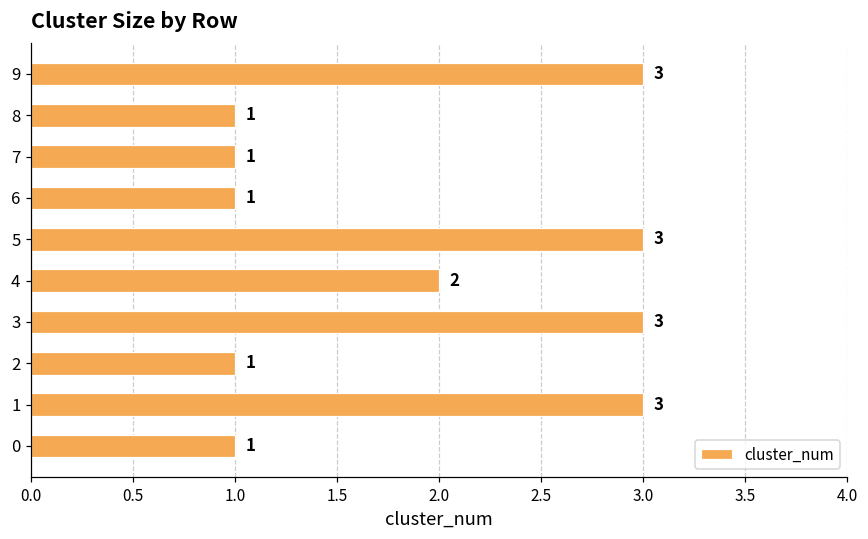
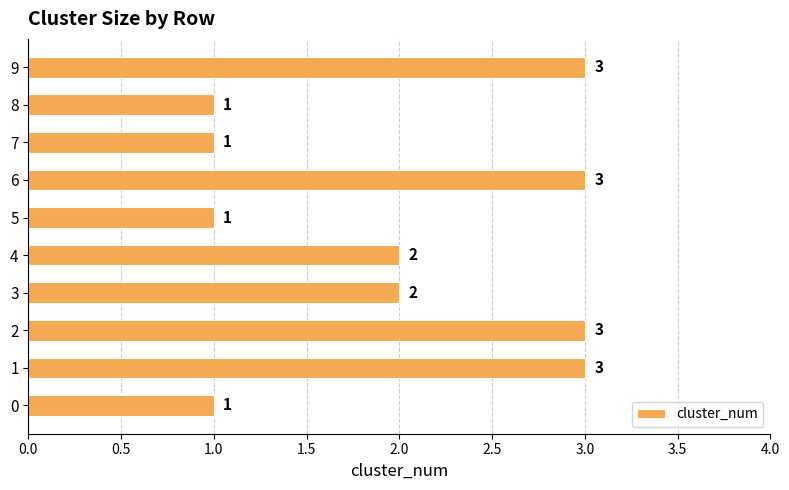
  {
    "9": 3,
    "8": 1,
    "7": 1,
-   "6": 1,
-   "5": 3,
+   "6": 3,
+   "5": 1,
    "4": 2,
-   "3": 3,
-   "2": 1,
+   "3": 2,
+   "2": 3,
    "1": 3,
    "0": 1
  }
